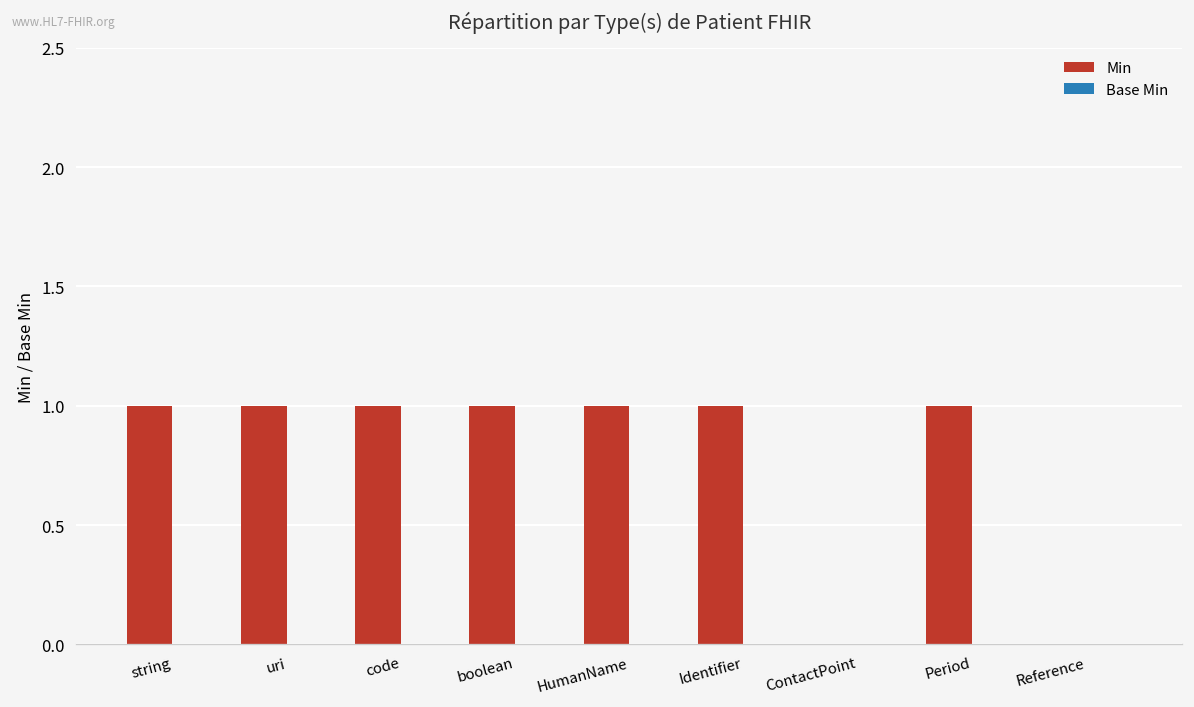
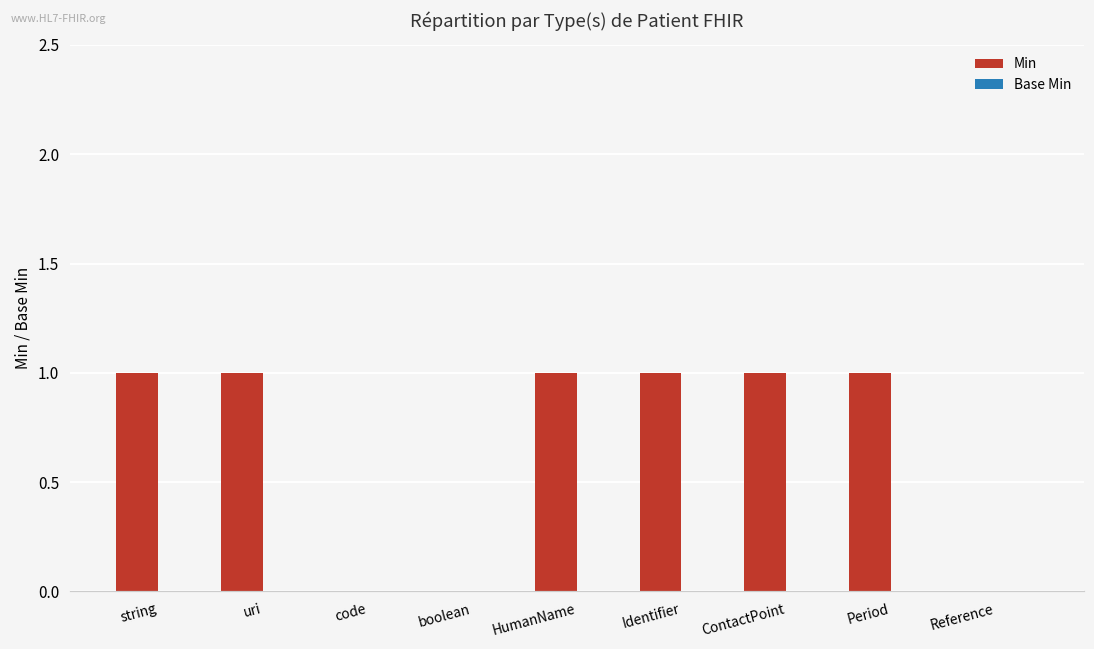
  {
    "Min": {
      "string": 1,
      "uri": 1,
-     "code": 1,
-     "boolean": 1,
+     "code": 0,
+     "boolean": 0,
      "HumanName": 1,
      "Identifier": 1,
-     "ContactPoint": 0,
+     "ContactPoint": 1,
      "Period": 1,
      "Reference": 0
    },
    "Base Min": {
      "string": 0,
      "uri": 0,
      "code": 0,
      "boolean": 0,
      "HumanName": 0,
      "Identifier": 0,
      "ContactPoint": 0,
      "Period": 0,
      "Reference": 0
    }
  }
